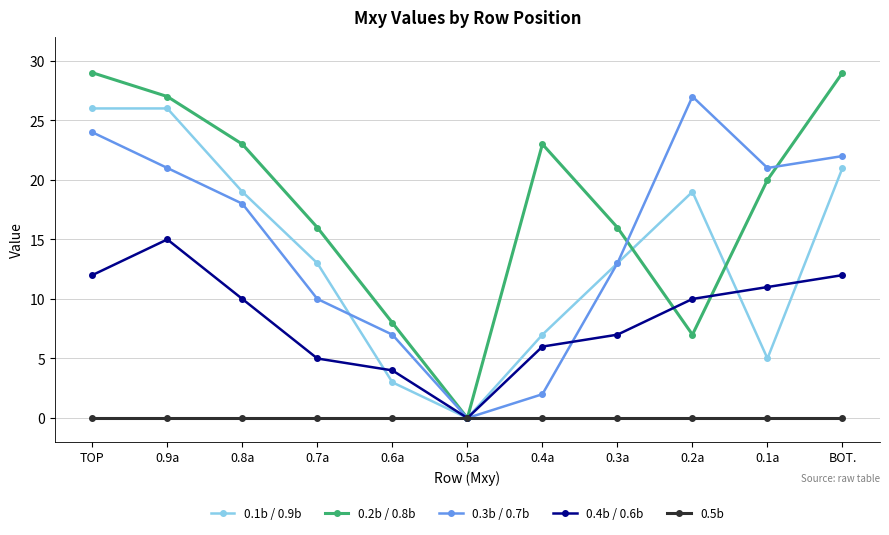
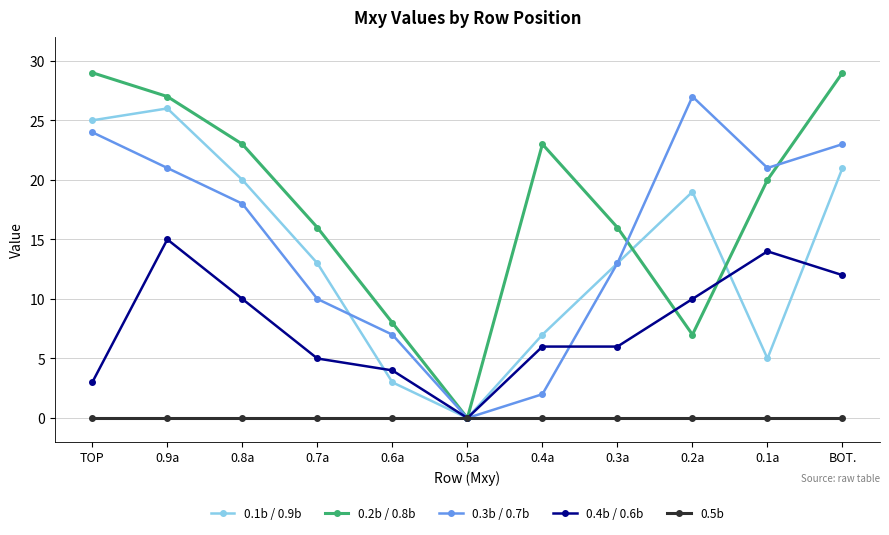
  {
    "0.1b / 0.9b": {
-     "TOP": 26,
+     "TOP": 25,
      "0.9a": 26,
-     "0.8a": 19,
+     "0.8a": 20,
      "0.7a": 13,
      "0.6a": 3,
      "0.4a": 7,
      "0.2a": 19,
      "0.1a": 5,
      "BOT.": 21
    },
    "0.2b / 0.8b": {
      "TOP": 29,
      "0.9a": 27,
      "0.8a": 23,
      "0.7a": 16,
      "0.6a": 8,
      "0.4a": 23,
      "0.3a": 16,
      "0.2a": 7,
      "0.1a": 20,
      "BOT.": 29
    },
    "0.3b / 0.7b": {
      "TOP": 24,
      "0.9a": 21,
      "0.8a": 18,
      "0.7a": 10,
      "0.6a": 7,
      "0.4a": 2,
      "0.2a": 27,
      "0.1a": 21,
-     "BOT.": 22
+     "BOT.": 23
    },
    "0.4b / 0.6b": {
-     "TOP": 12,
+     "TOP": 3,
      "0.9a": 15,
      "0.8a": 10,
      "0.7a": 5,
      "0.6a": 4,
      "0.4a": 6,
-     "0.3a": 7,
+     "0.3a": 6,
      "0.2a": 10,
-     "0.1a": 11,
+     "0.1a": 14,
      "BOT.": 12
    },
    "0.5b": {
      "TOP": 0,
      "0.9a": 0,
      "0.8a": 0,
      "0.7a": 0,
      "0.6a": 0,
      "0.4a": 0,
      "0.3a": 0,
      "0.2a": 0,
      "0.1a": 0,
      "BOT.": 0
    }
  }
